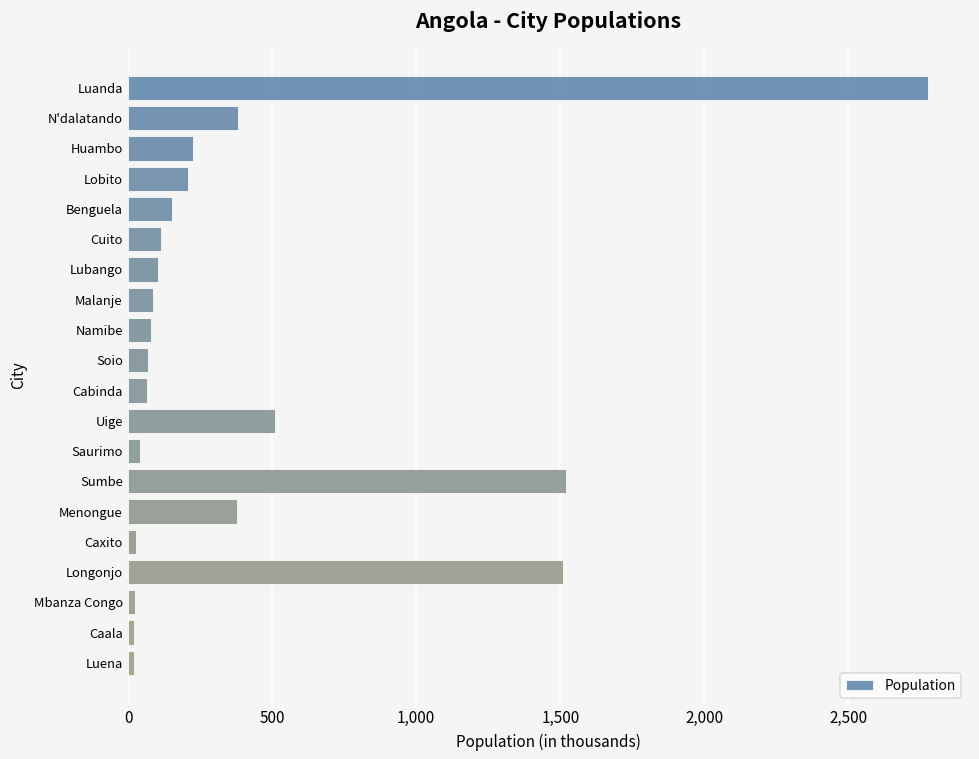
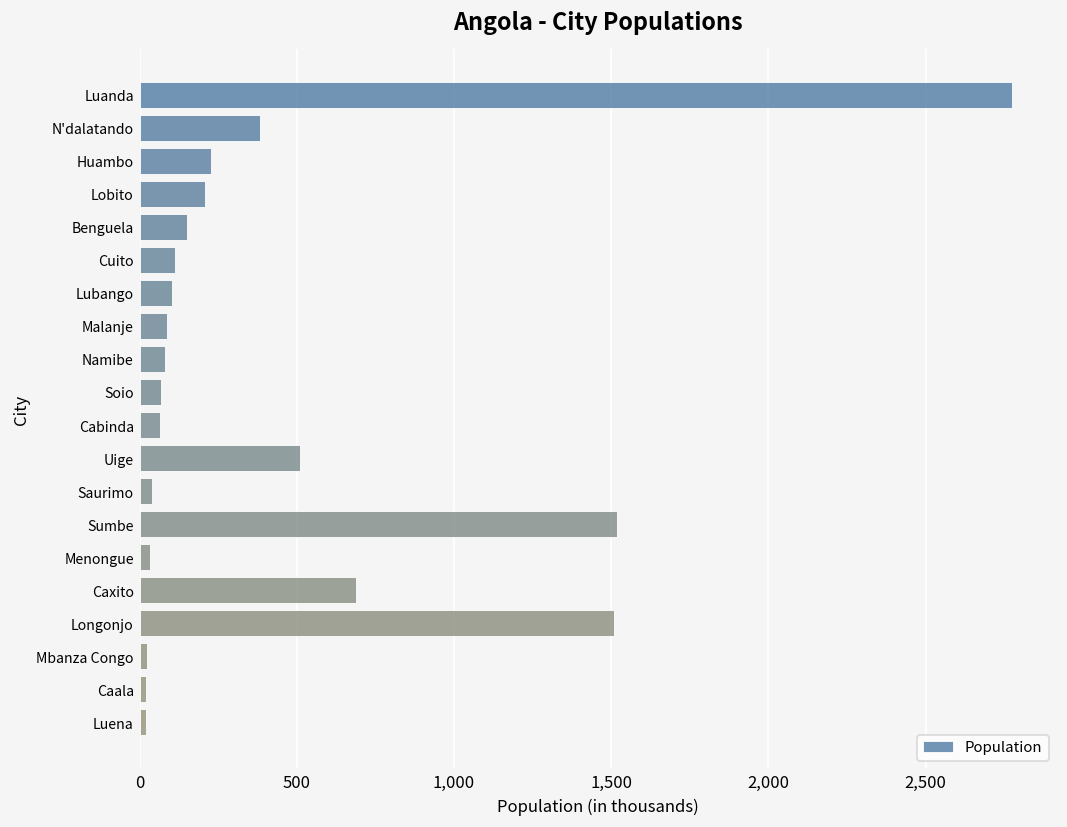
  {
    "Luanda": "2,780",
    "N'dalatando": "380",
    "Huambo": "230",
    "Lobito": "210",
    "Benguela": "150",
    "Cuito": "110",
    "Lubango": "100",
    "Malanje": "90",
    "Namibe": "80",
    "Soio": "70",
    "Cabinda": "70",
    "Uige": "510",
    "Saurimo": "40",
    "Sumbe": "1,520",
-   "Menongue": "380",
-   "Caxito": "30",
+   "Menongue": "30",
+   "Caxito": "690",
    "Longonjo": "1,510",
    "Mbanza Congo": "20",
    "Caala": "20",
    "Luena": "20"
  }
